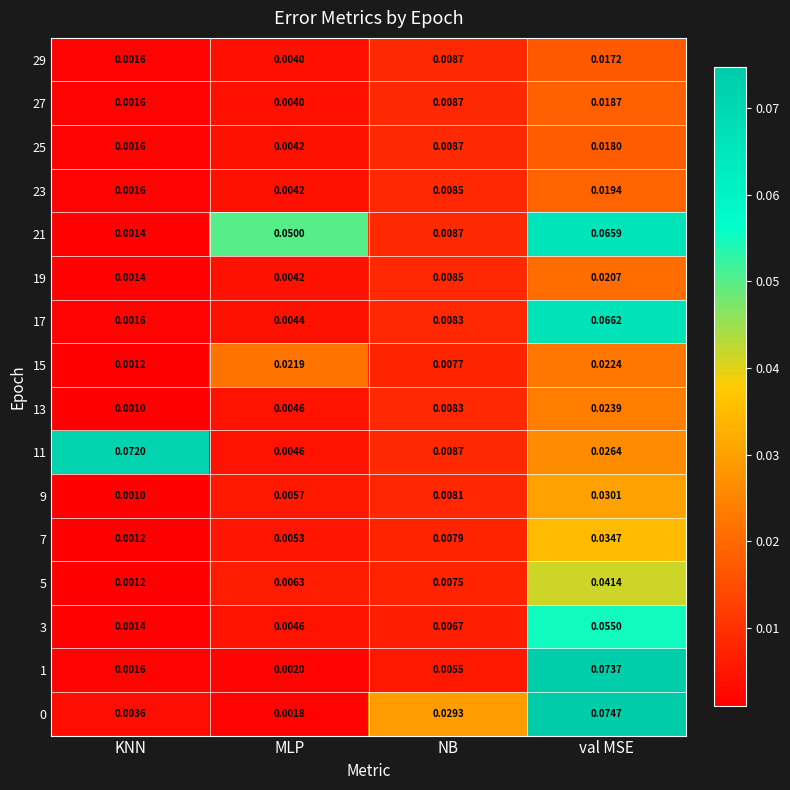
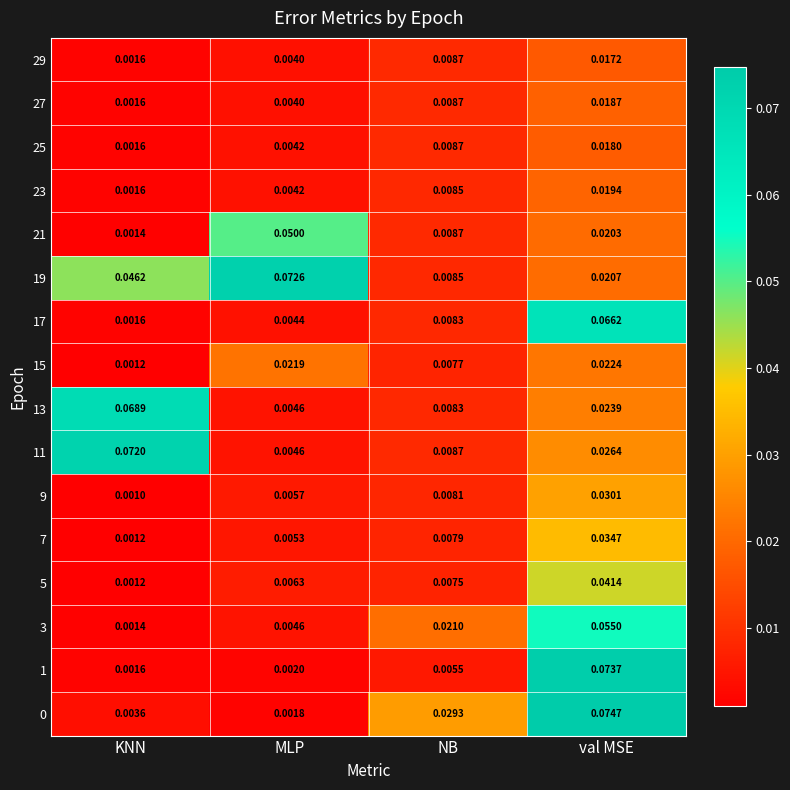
  {
    "29": {
      "KNN": 0.0016,
      "MLP": 0.0040,
      "NB": 0.0087,
      "val MSE": 0.0172
    },
    "27": {
      "KNN": 0.0016,
      "MLP": 0.0040,
      "NB": 0.0087,
      "val MSE": 0.0187
    },
    "25": {
      "KNN": 0.0016,
      "MLP": 0.0042,
      "NB": 0.0087,
      "val MSE": 0.0180
    },
    "23": {
      "KNN": 0.0016,
      "MLP": 0.0042,
      "NB": 0.0085,
      "val MSE": 0.0194
    },
    "21": {
      "KNN": 0.0014,
      "MLP": 0.0500,
      "NB": 0.0087,
-     "val MSE": 0.0659
+     "val MSE": 0.0203
    },
    "19": {
-     "KNN": 0.0014,
-     "MLP": 0.0042,
+     "KNN": 0.0462,
+     "MLP": 0.0726,
      "NB": 0.0085,
      "val MSE": 0.0207
    },
    "17": {
      "KNN": 0.0016,
      "MLP": 0.0044,
      "NB": 0.0083,
      "val MSE": 0.0662
    },
    "15": {
      "KNN": 0.0012,
      "MLP": 0.0219,
      "NB": 0.0077,
      "val MSE": 0.0224
    },
    "13": {
-     "KNN": 0.0010,
+     "KNN": 0.0689,
      "MLP": 0.0046,
      "NB": 0.0083,
      "val MSE": 0.0239
    },
    "11": {
      "KNN": 0.0720,
      "MLP": 0.0046,
      "NB": 0.0087,
      "val MSE": 0.0264
    },
    "9": {
      "KNN": 0.0010,
      "MLP": 0.0057,
      "NB": 0.0081,
      "val MSE": 0.0301
    },
    "7": {
      "KNN": 0.0012,
      "MLP": 0.0053,
      "NB": 0.0079,
      "val MSE": 0.0347
    },
    "5": {
      "KNN": 0.0012,
      "MLP": 0.0063,
      "NB": 0.0075,
      "val MSE": 0.0414
    },
    "3": {
      "KNN": 0.0014,
      "MLP": 0.0046,
-     "NB": 0.0067,
+     "NB": 0.0210,
      "val MSE": 0.0550
    },
    "1": {
      "KNN": 0.0016,
      "MLP": 0.0020,
      "NB": 0.0055,
      "val MSE": 0.0737
    },
    "0": {
      "KNN": 0.0036,
      "MLP": 0.0018,
      "NB": 0.0293,
      "val MSE": 0.0747
    }
  }
